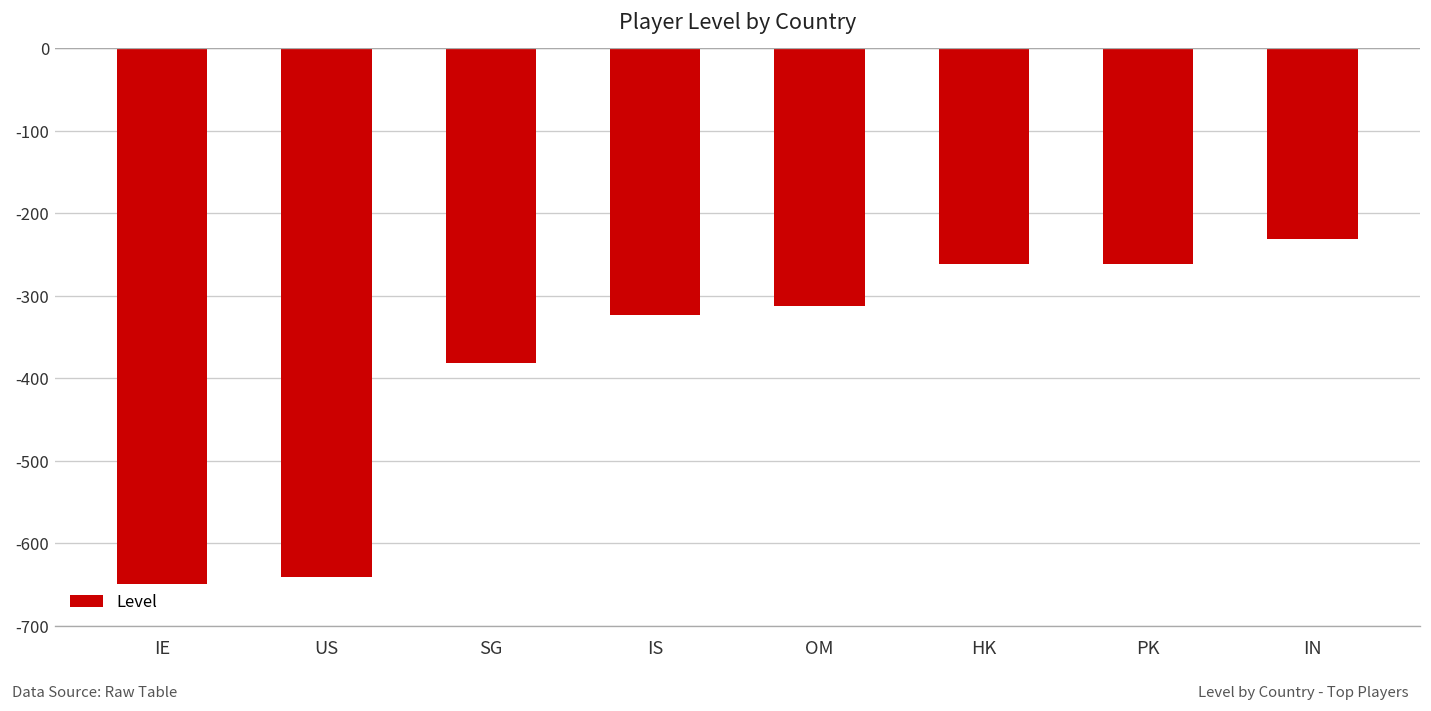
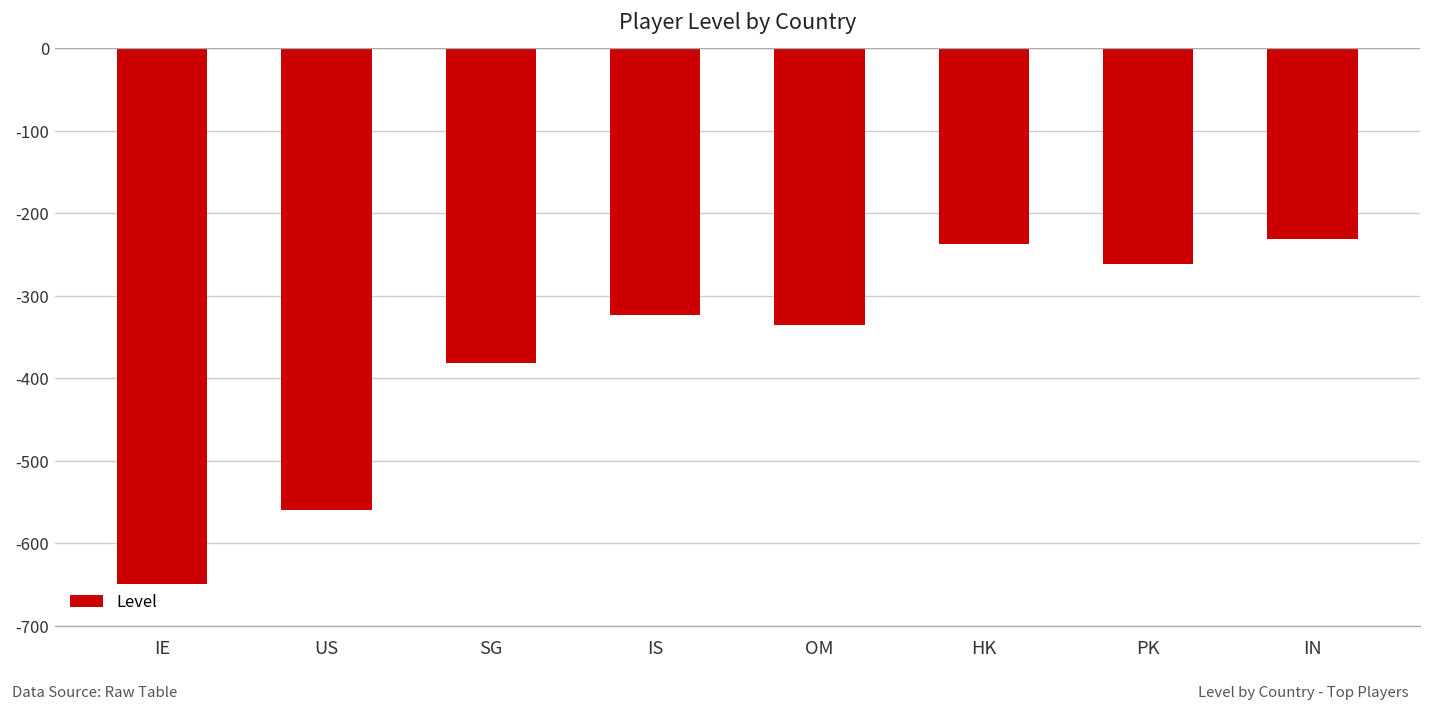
  {
    "IE": -650,
-   "US": -640,
+   "US": -560,
    "SG": -380,
    "IS": -320,
-   "OM": -310,
-   "HK": -260,
+   "OM": -340,
+   "HK": -240,
    "PK": -260,
    "IN": -230
  }
